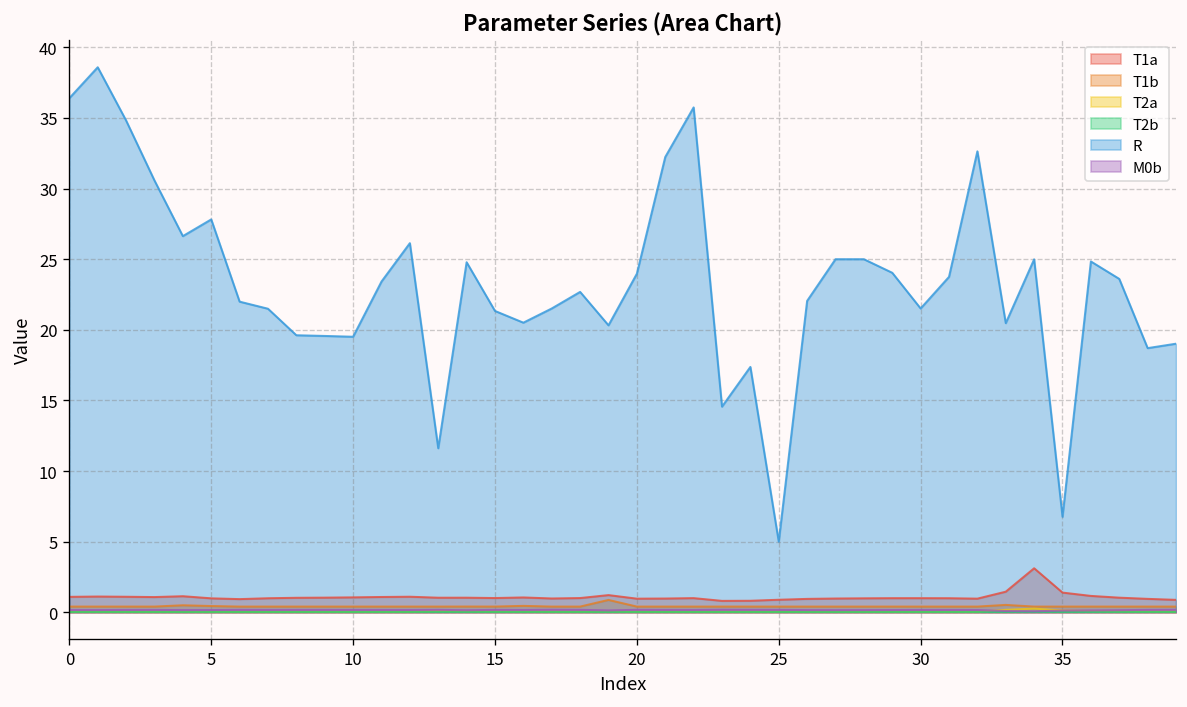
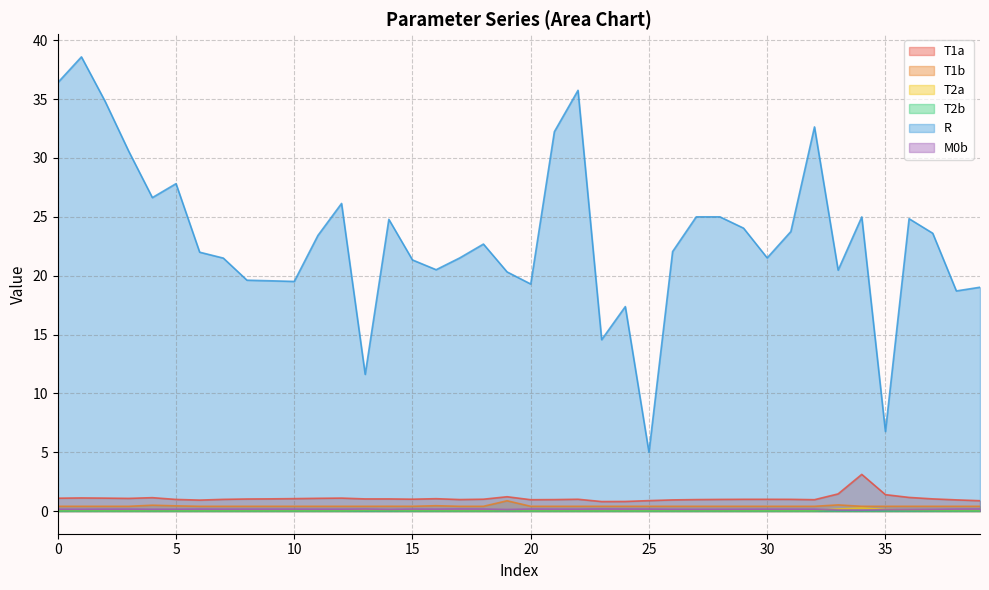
  {
    "R": {
      "0": 36.4,
      "5": 27.8,
      "10": 19.5,
      "15": 21.3,
-     "20": 24.0,
+     "20": 19.3,
      "25": 5.0,
      "30": 21.5,
      "35": 6.8
    }
  }
